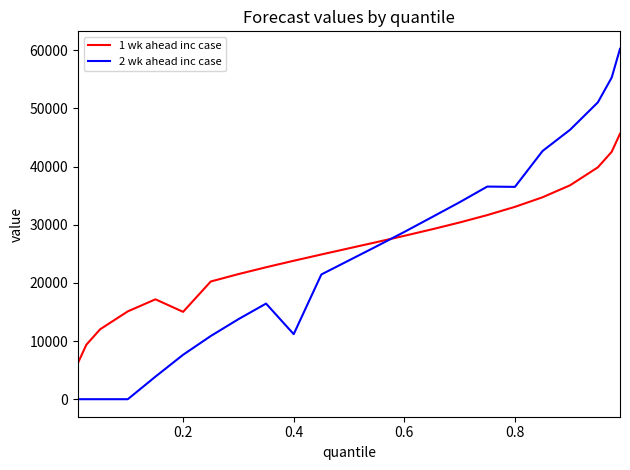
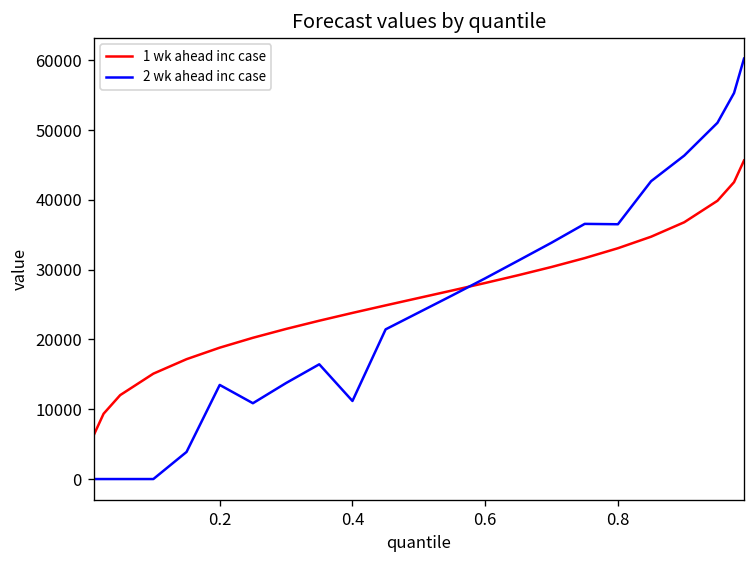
  {
    "1 wk ahead inc case": {
-     "0.2": 15000,
+     "0.2": 19000,
      "0.4": 24000,
      "0.6": 28000,
      "0.8": 33000
    },
    "2 wk ahead inc case": {
-     "0.2": 8000,
+     "0.2": 13000,
      "0.4": 11000,
      "0.6": 29000,
      "0.8": 36000
    }
  }
